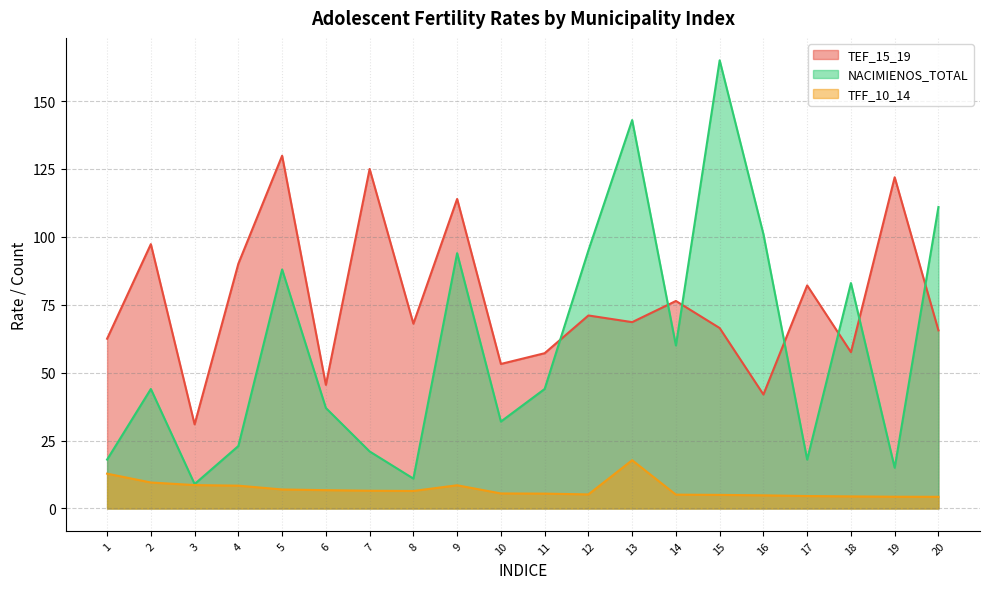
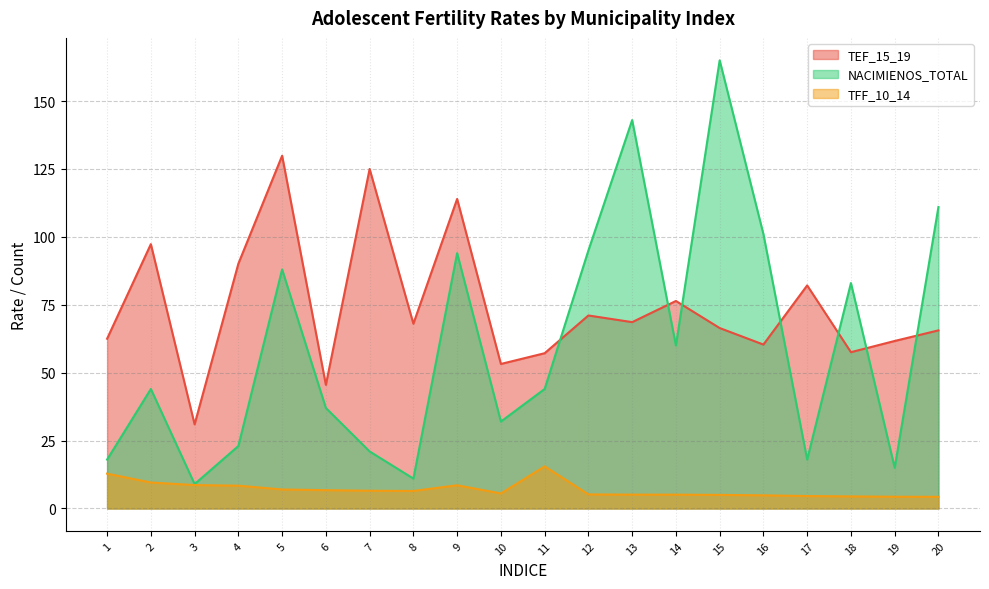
  {
    "TEF_15_19": {
      "1": 63,
      "2": 97,
      "3": 31,
      "4": 90,
      "5": 130,
      "6": 46,
      "7": 125,
      "8": 68,
      "9": 114,
      "10": 53,
      "11": 57,
      "12": 71,
      "13": 69,
      "14": 76,
      "15": 66,
-     "16": 42,
+     "16": 60,
      "17": 82,
      "18": 58,
-     "19": 122,
+     "19": 62,
      "20": 66
    },
    "NACIMIENOS_TOTAL": {
      "1": 18,
      "2": 44,
      "4": 23,
      "5": 88,
      "6": 37,
      "7": 21,
      "8": 11,
      "9": 94,
      "10": 32,
      "11": 44,
      "12": 95,
      "13": 143,
      "14": 60,
      "15": 165,
      "16": 101,
      "17": 18,
      "18": 83,
      "19": 15,
      "20": 111
    },
    "TFF_10_14": {
      "1": 13,
      "2": 10,
      "4": 8,
      "5": 7,
      "6": 7,
      "7": 7,
      "8": 6,
      "9": 9,
      "10": 6,
-     "11": 5,
+     "11": 15,
      "12": 5,
-     "13": 18,
+     "13": 5,
      "14": 5,
      "15": 5,
      "16": 5,
      "17": 5,
      "18": 4,
      "19": 4,
      "20": 4
    }
  }
